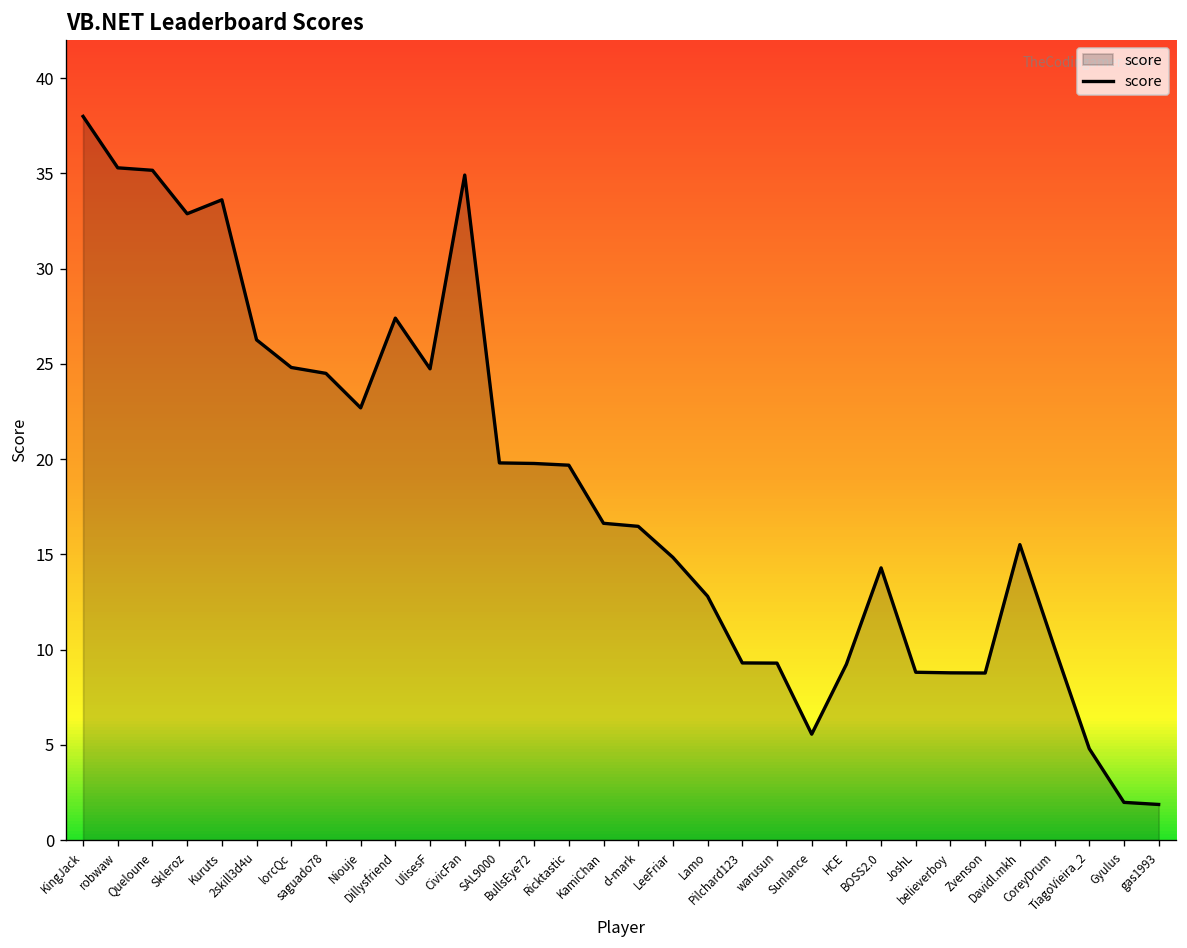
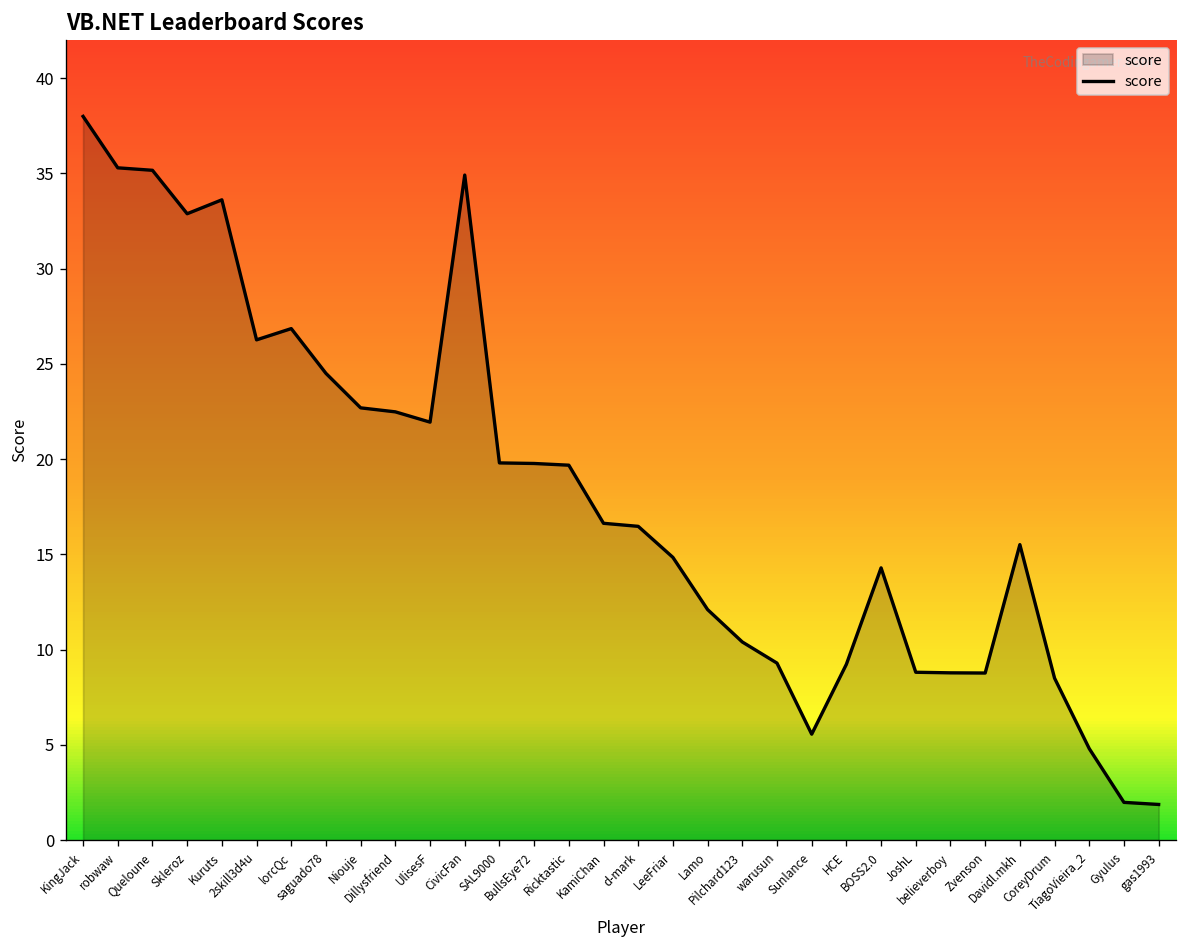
  {
    "KingJack": 38.0,
    "robwaw": 35.3,
    "Queloune": 35.2,
    "Skleroz": 32.9,
    "Kuruts": 33.6,
    "2skill3d4u": 26.3,
-   "lorcQc": 24.8,
+   "lorcQc": 26.9,
    "saguado78": 24.5,
    "Niouje": 22.7,
-   "Dillysfriend": 27.4,
-   "UlisesF": 24.7,
+   "Dillysfriend": 22.5,
+   "UlisesF": 21.9,
    "CivicFan": 34.9,
    "SAL9000": 19.8,
    "BullsEye72": 19.8,
    "Ricktastic": 19.7,
    "KamiChan": 16.6,
    "d-mark": 16.5,
    "LeeFriar": 14.8,
-   "Lamo": 12.8,
-   "Pilchard123": 9.3,
+   "Lamo": 12.1,
+   "Pilchard123": 10.4,
    "warusun": 9.3,
    "Sunlance": 5.6,
    "HCE": 9.2,
    "BOSS2.0": 14.3,
    "JoshL": 8.8,
    "believerboy": 8.8,
    "Zvenson": 8.8,
    "Davidl.mkh": 15.5,
-   "CoreyDrum": 10.1,
+   "CoreyDrum": 8.5,
    "TiagoVieira_2": 4.8,
    "Gyulus": 2.0,
    "gas1993": 1.9
  }
